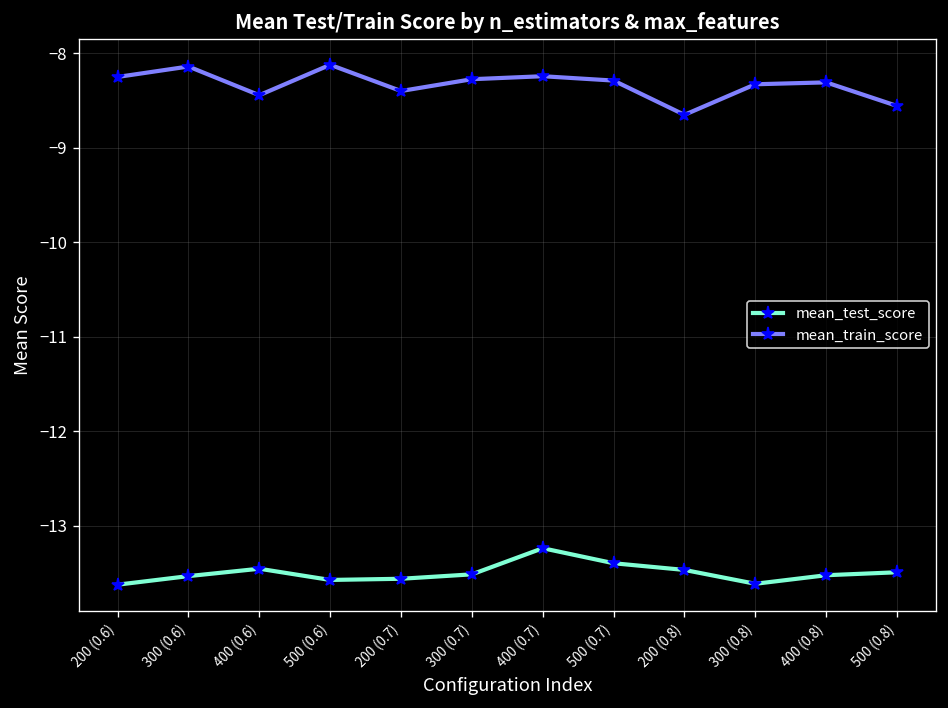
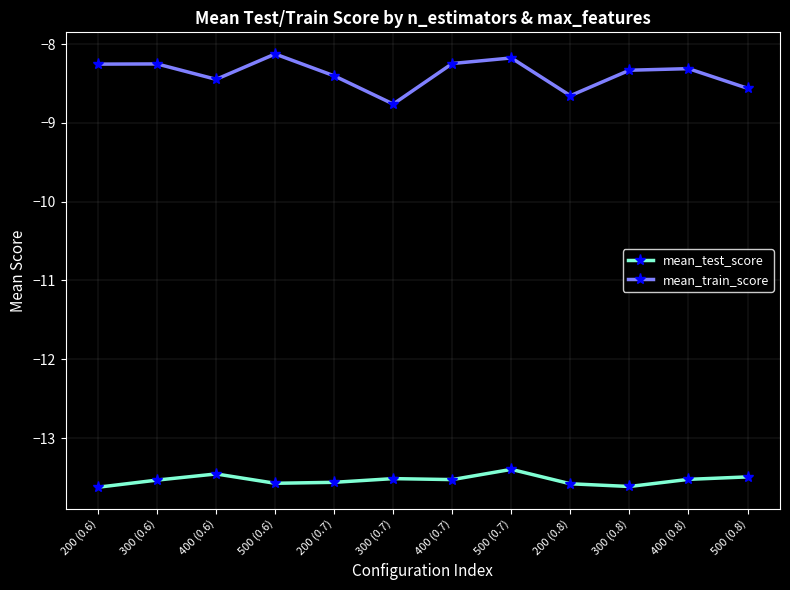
  {
    "mean_test_score": {
      "200 (0.6)": -13.6,
      "300 (0.6)": -13.5,
      "400 (0.6)": -13.5,
      "500 (0.6)": -13.6,
      "200 (0.7)": -13.6,
      "300 (0.7)": -13.5,
-     "400 (0.7)": -13.2,
+     "400 (0.7)": -13.5,
      "500 (0.7)": -13.4,
-     "200 (0.8)": -13.5,
+     "200 (0.8)": -13.6,
      "300 (0.8)": -13.6,
      "400 (0.8)": -13.5,
      "500 (0.8)": -13.5
    },
    "mean_train_score": {
      "200 (0.6)": -8.3,
-     "300 (0.6)": -8.1,
+     "300 (0.6)": -8.3,
      "400 (0.6)": -8.4,
      "500 (0.6)": -8.1,
      "200 (0.7)": -8.4,
-     "300 (0.7)": -8.3,
+     "300 (0.7)": -8.8,
      "400 (0.7)": -8.2,
-     "500 (0.7)": -8.3,
+     "500 (0.7)": -8.2,
      "200 (0.8)": -8.7,
      "300 (0.8)": -8.3,
      "400 (0.8)": -8.3,
      "500 (0.8)": -8.6
    }
  }
